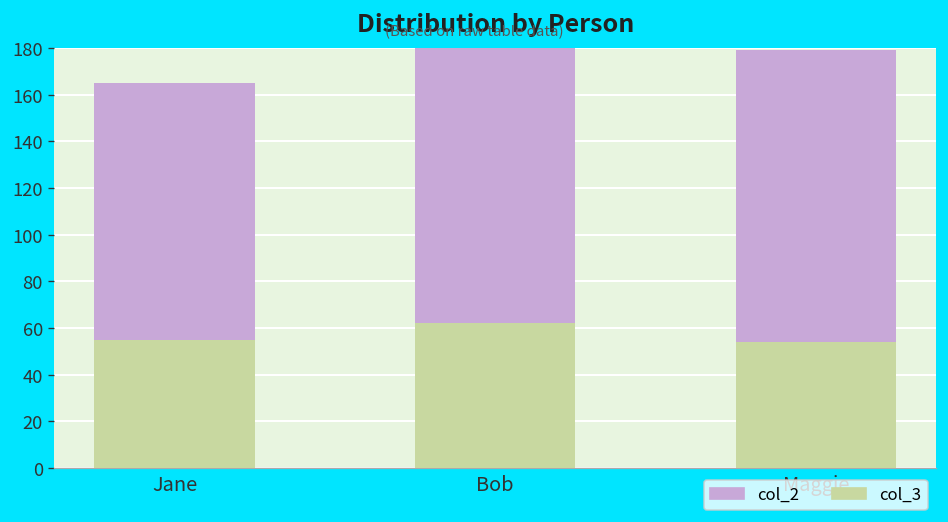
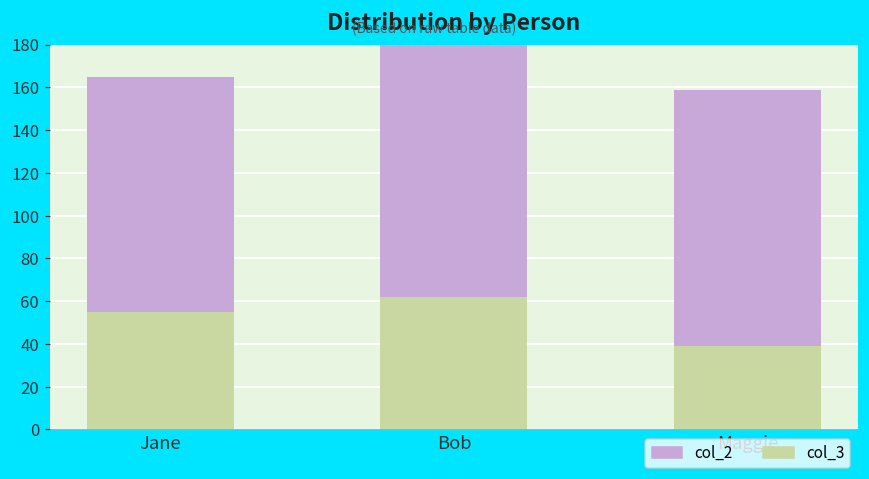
  {
    "col_3": {
      "Jane": 55,
      "Bob": 62,
-     "Maggie": 54
+     "Maggie": 39
    },
    "col_2": {
      "Jane": 110,
-     "Maggie": 125
+     "Maggie": 120
    }
  }
